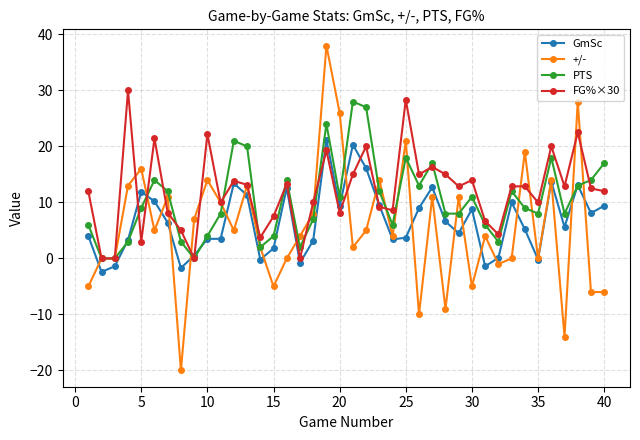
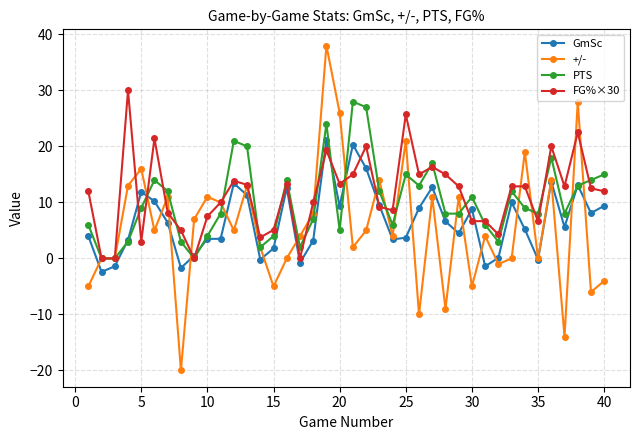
  {
    "GmSc": {
      "5": 12,
      "10": 4,
      "15": 2,
      "20": 9,
      "25": 4,
      "30": 9,
      "40": 9
    },
    "+/-": {
      "5": 16,
-     "10": 14,
+     "10": 11,
      "15": -5,
      "20": 26,
      "25": 21,
      "30": -5,
-     "40": -6
+     "40": -4
    },
    "PTS": {
      "5": 9,
      "10": 4,
      "15": 4,
-     "20": 11,
-     "25": 18,
+     "20": 5,
+     "25": 15,
      "30": 11,
      "35": 8,
-     "40": 17
+     "40": 15
    },
    "FG%×30": {
      "5": 3,
-     "10": 22,
-     "15": 8,
-     "20": 8,
-     "25": 28,
-     "30": 14,
-     "35": 10,
+     "10": 8,
+     "15": 5,
+     "20": 13,
+     "25": 26,
+     "30": 7,
+     "35": 7,
      "40": 12
    }
  }
